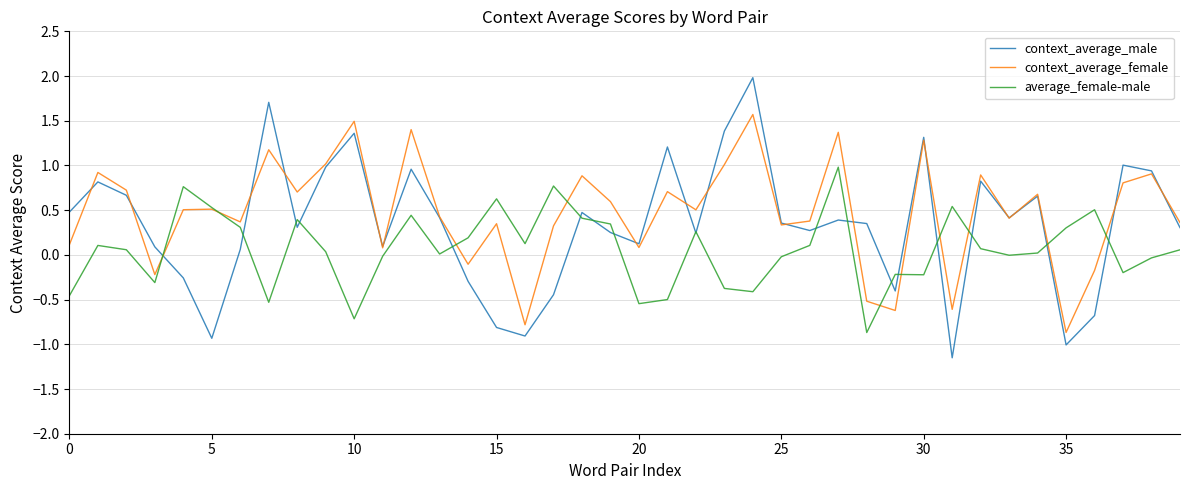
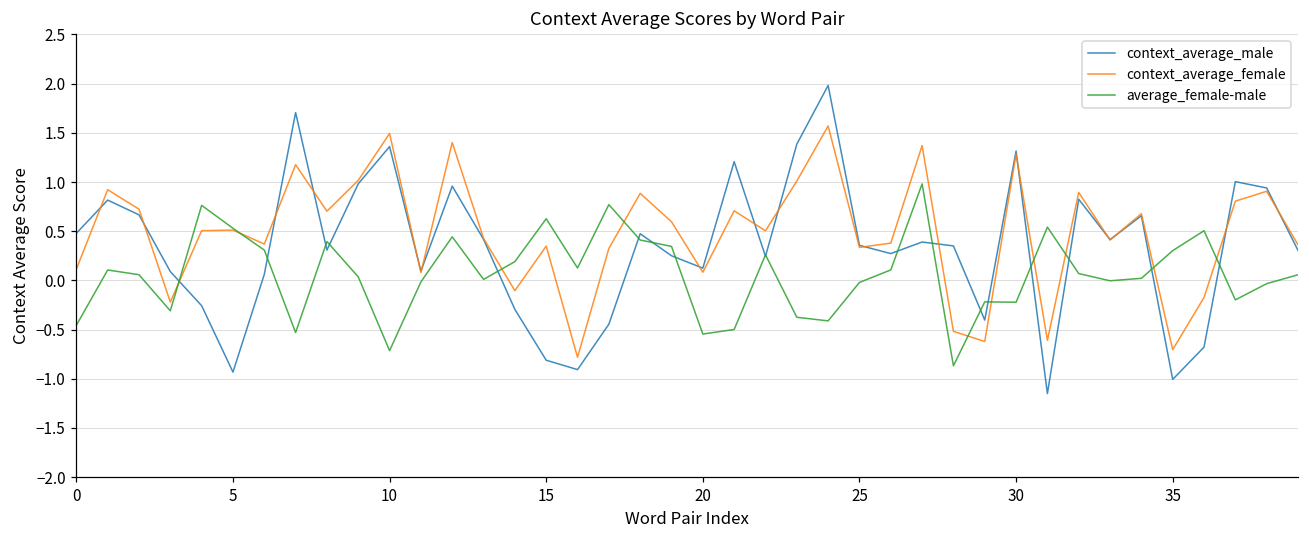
  {
    "context_average_male": {
      "0": 0.5,
      "5": -0.9,
      "10": 1.4,
      "15": -0.8,
      "20": 0.1,
      "30": 1.3,
      "35": -1.0
    },
    "context_average_female": {
      "0": 0.1,
      "10": 1.5,
      "15": 0.3,
      "20": 0.1,
      "30": 1.3,
-     "35": -0.9
+     "35": -0.7
    },
    "average_female-male": {
      "0": -0.5,
      "10": -0.7,
      "15": 0.6,
      "20": -0.5,
      "25": 0.0,
      "30": -0.2,
      "35": 0.3
    }
  }
